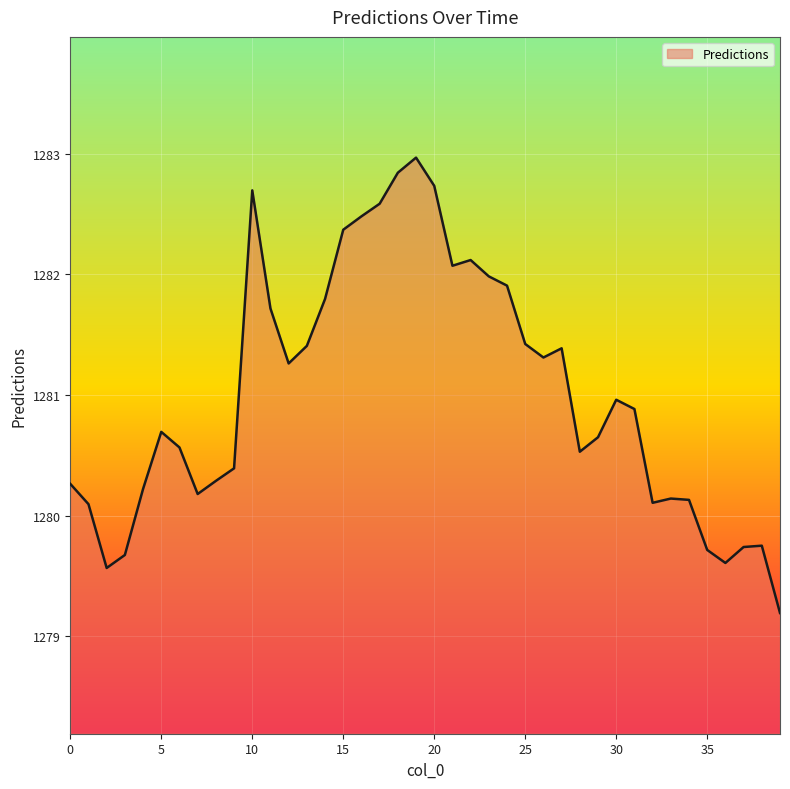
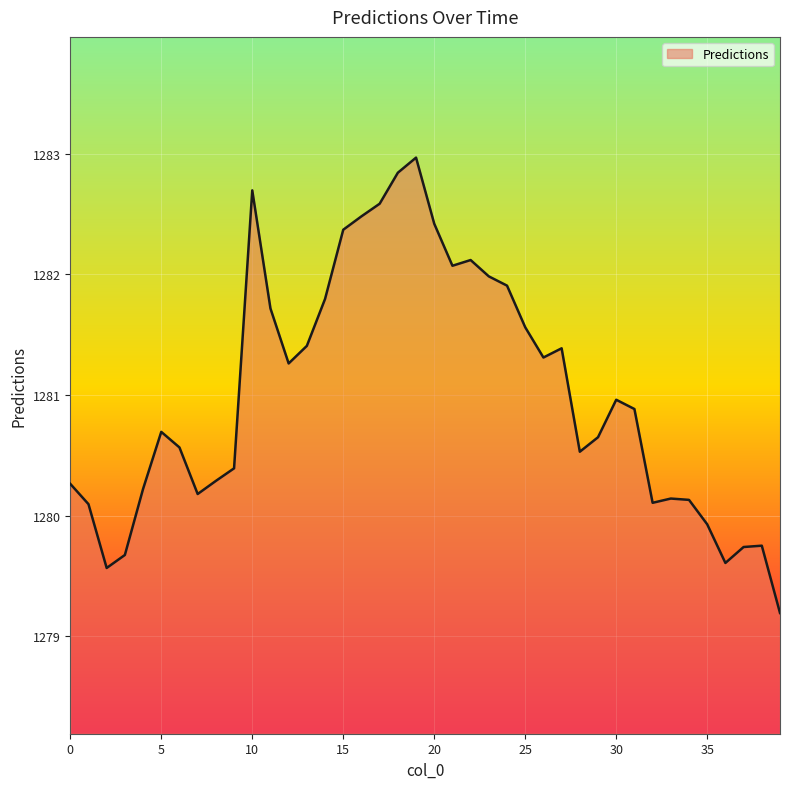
  {
    "0": 1280.26,
    "5": 1280.69,
    "10": 1282.70,
    "15": 1282.37,
-   "20": 1282.73,
-   "25": 1281.42,
+   "20": 1282.42,
+   "25": 1281.56,
    "30": 1280.96,
-   "35": 1279.72
+   "35": 1279.93
  }
